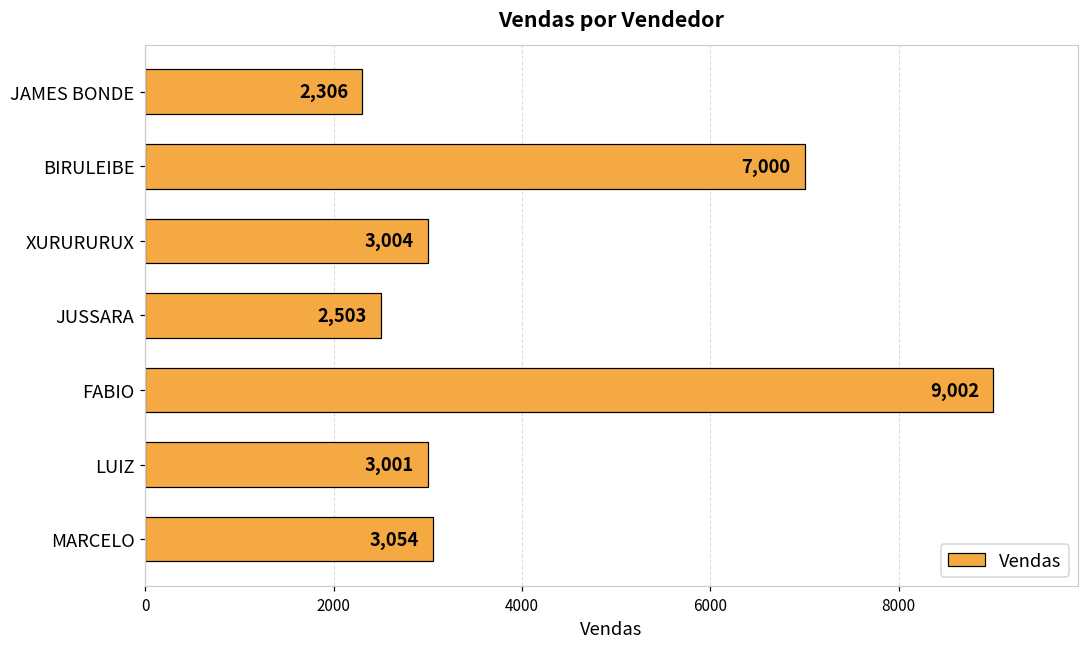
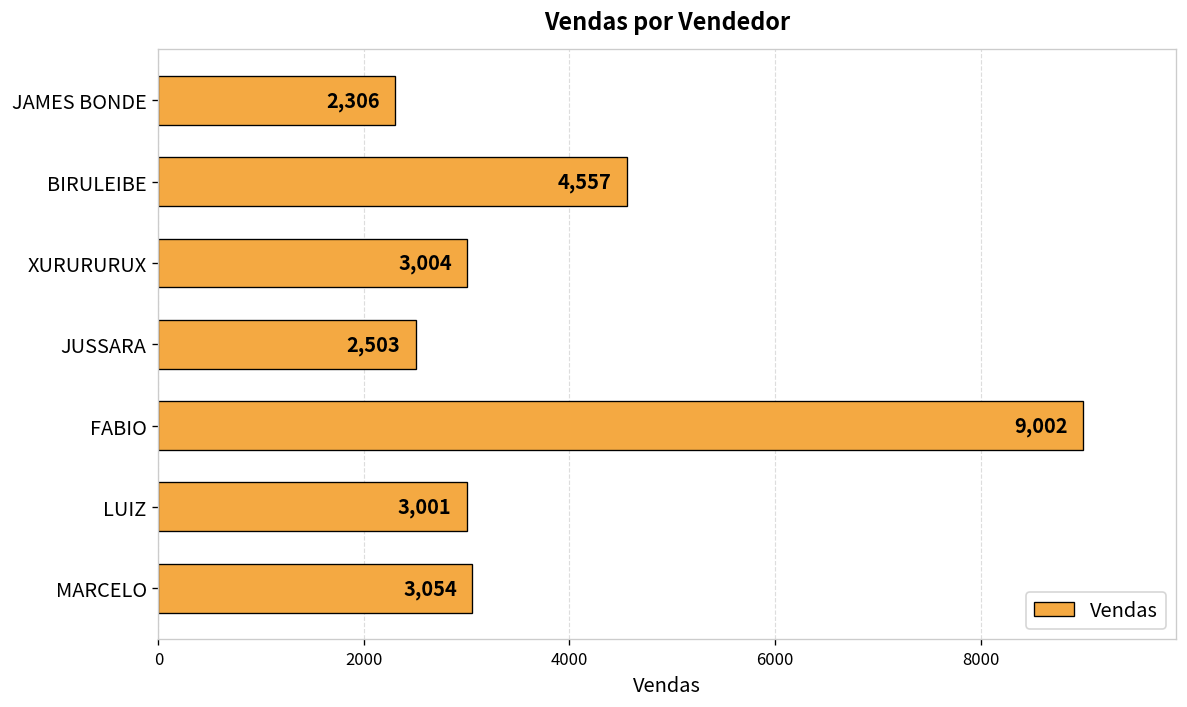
  {
    "JAMES BONDE": "2,306",
-   "BIRULEIBE": "7,000",
+   "BIRULEIBE": "4,557",
    "XURURURUX": "3,004",
    "JUSSARA": "2,503",
    "FABIO": "9,002",
    "LUIZ": "3,001",
    "MARCELO": "3,054"
  }
